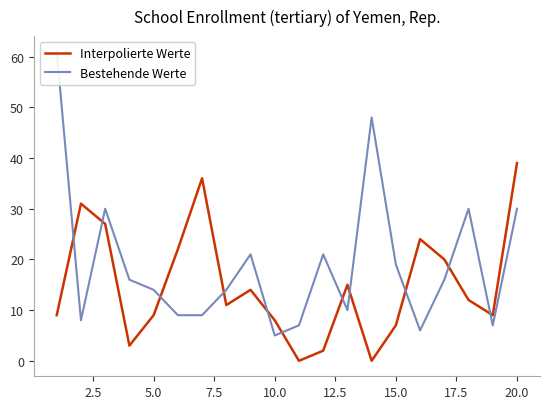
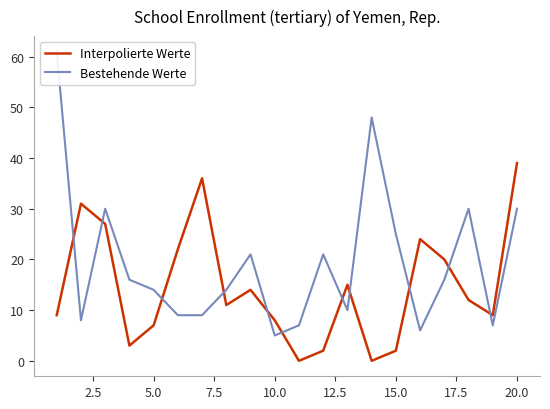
  {
    "Interpolierte Werte": {
-     "5.0": 9,
+     "5.0": 7,
      "10.0": 8,
-     "15.0": 7,
+     "15.0": 2,
      "20.0": 39
    },
    "Bestehende Werte": {
      "5.0": 14,
      "10.0": 5,
-     "15.0": 19,
+     "15.0": 25,
      "20.0": 30
    }
  }
